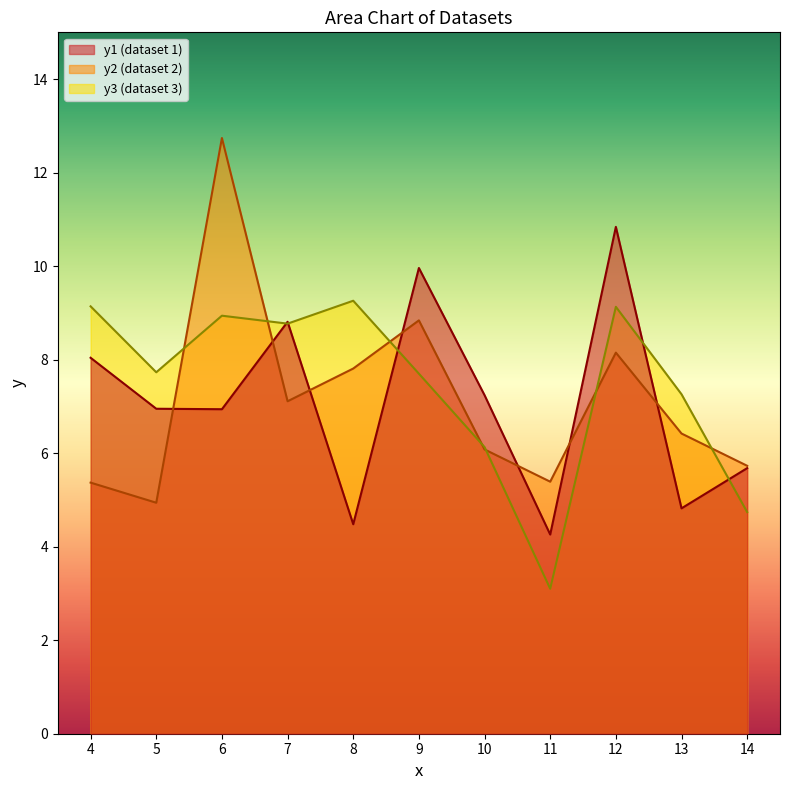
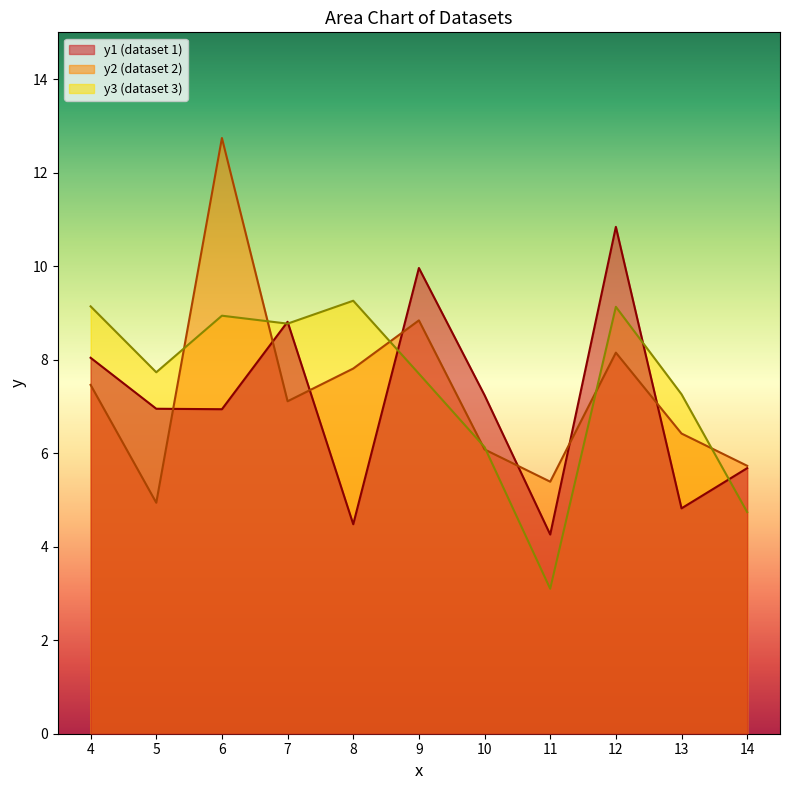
  {
    "y1 (dataset 1)": {
      "4": 8.0,
      "5": 7.0,
      "6": 6.9,
      "8": 4.5,
      "9": 10.0,
      "10": 7.2,
      "11": 4.3,
      "12": 10.8,
      "13": 4.8
    },
    "y2 (dataset 2)": {
-     "4": 5.4,
+     "4": 7.5,
      "5": 4.9,
      "6": 12.7,
      "7": 7.1,
      "8": 7.8,
      "9": 8.8,
      "11": 5.4,
      "12": 8.2,
      "13": 6.4
    },
    "y3 (dataset 3)": {
      "4": 9.1,
      "5": 7.7,
      "6": 8.9,
      "8": 9.3,
      "9": 7.7,
      "11": 3.1,
      "12": 9.1,
      "13": 7.3,
      "14": 4.7
    }
  }
